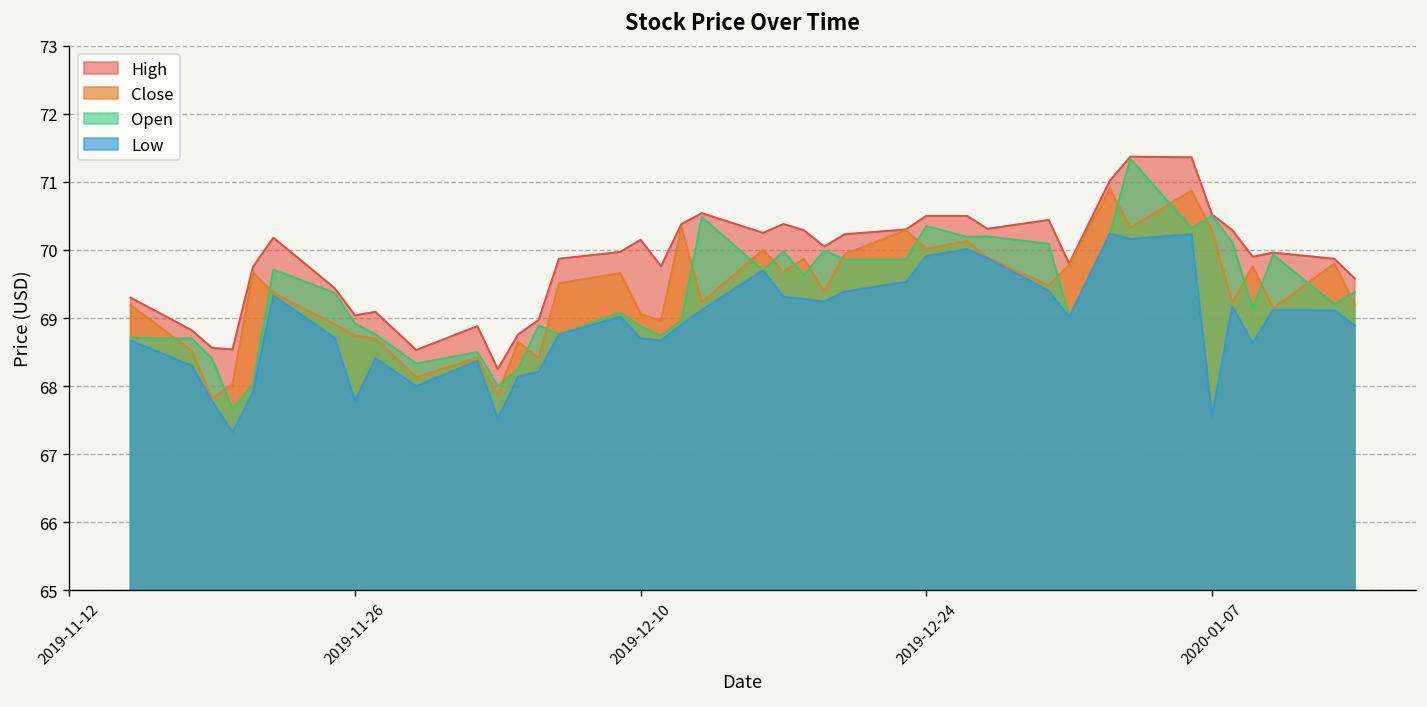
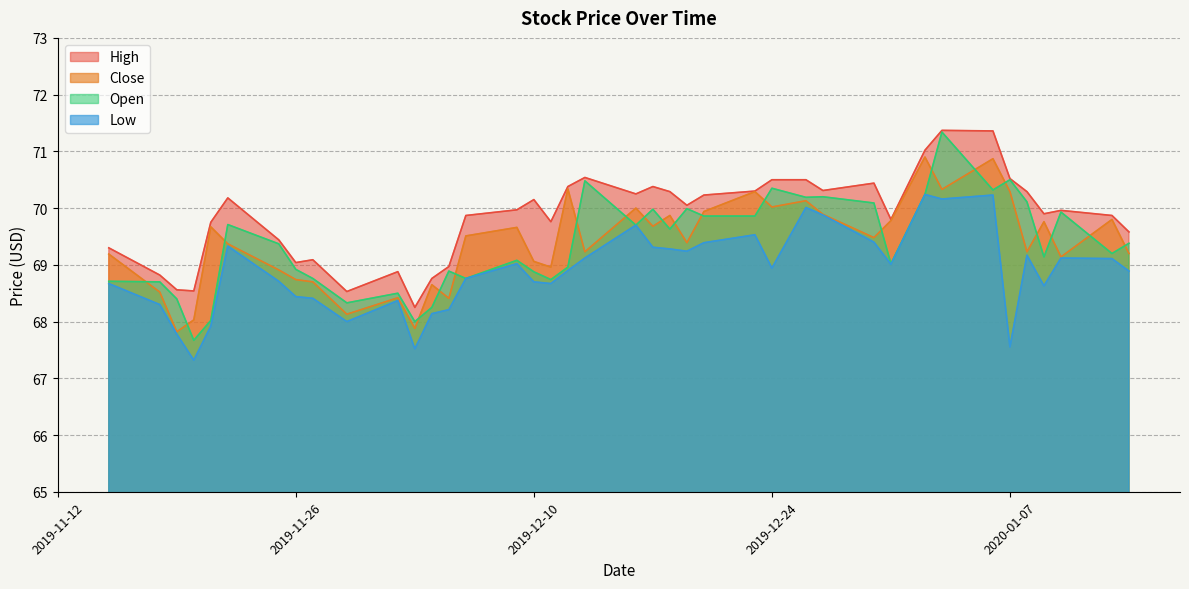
  {
    "Open": {
      "2019-11-26": 68.9,
      "2019-12-10": 68.9,
      "2019-12-24": 70.3
    },
    "Low": {
-     "2019-11-26": 67.8,
+     "2019-11-26": 68.4,
      "2019-12-10": 68.7,
-     "2019-12-24": 69.9,
+     "2019-12-24": 68.9,
      "2020-01-07": 67.6
    }
  }
